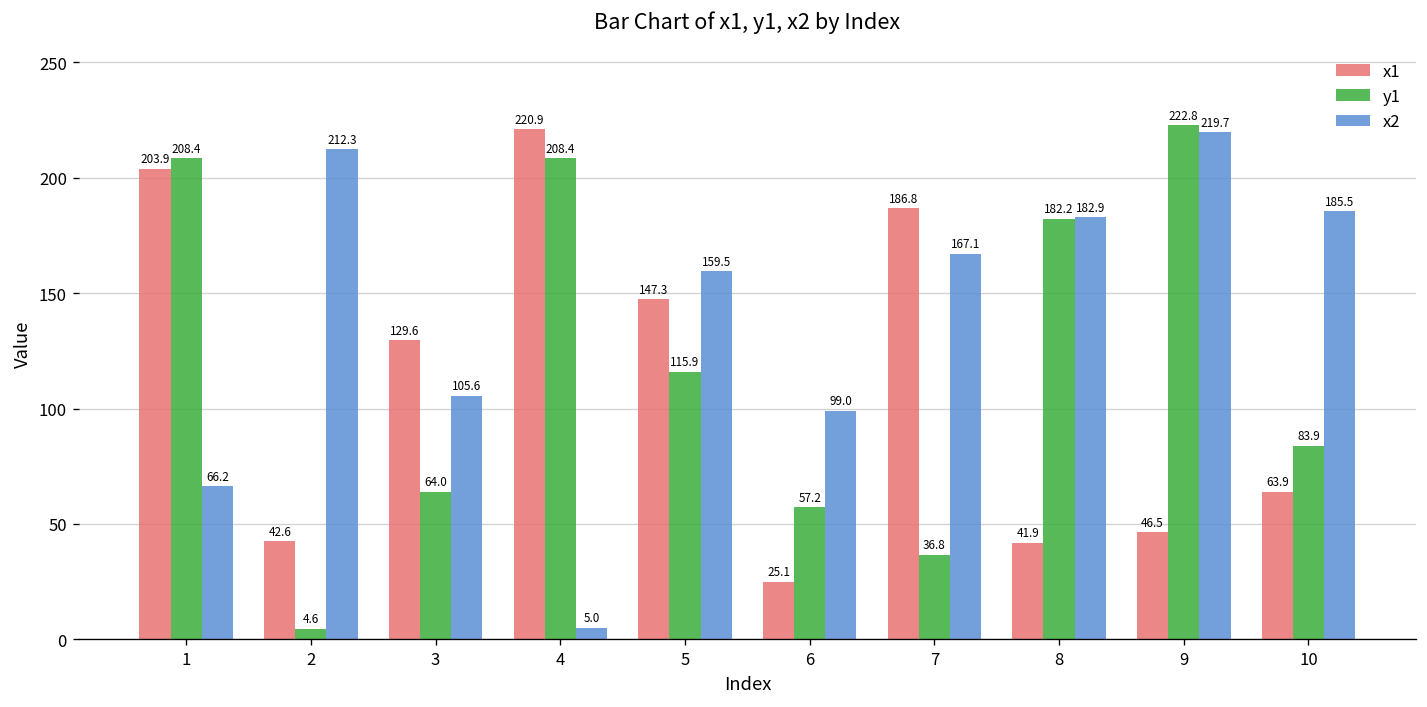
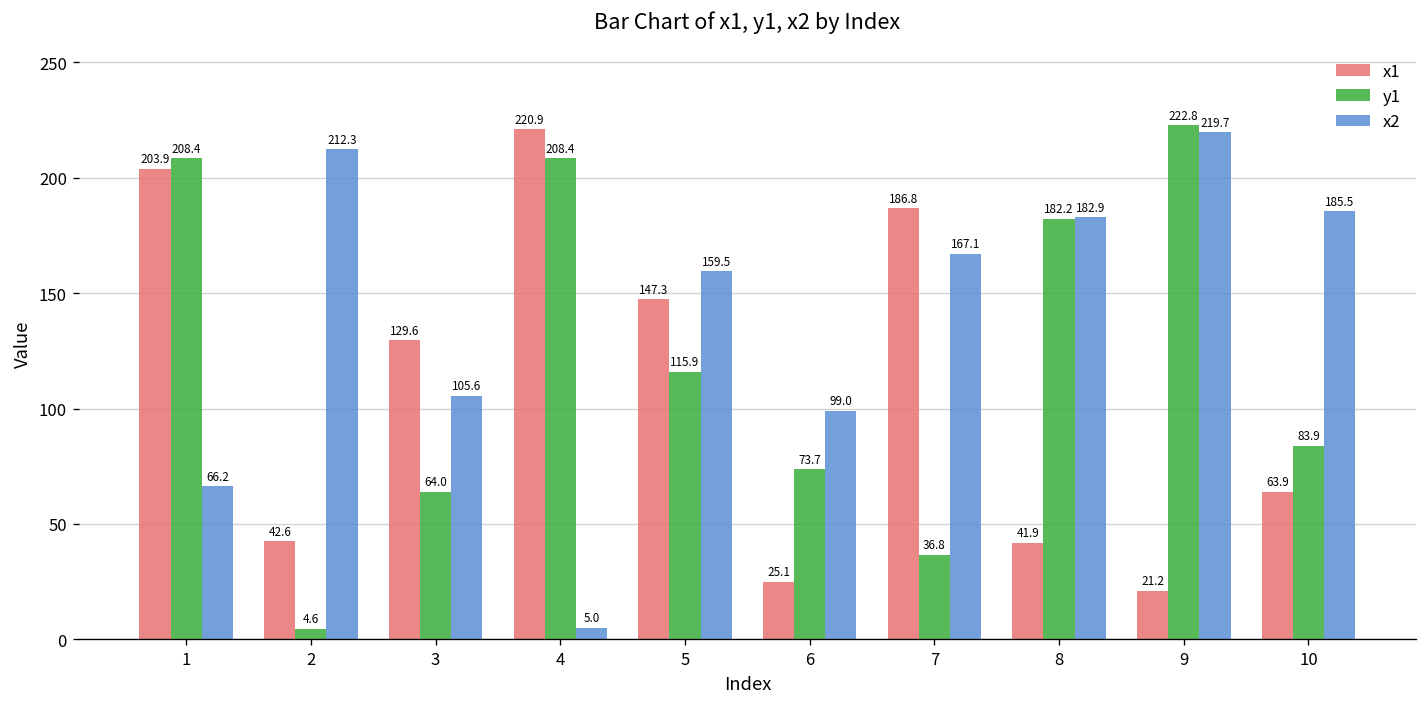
  {
    "x1": {
      "1": 203.9,
      "2": 42.6,
      "3": 129.6,
      "4": 220.9,
      "5": 147.3,
      "6": 25.1,
      "7": 186.8,
      "8": 41.9,
-     "9": 46.5,
+     "9": 21.2,
      "10": 63.9
    },
    "y1": {
      "1": 208.4,
      "2": 4.6,
      "3": 64.0,
      "4": 208.4,
      "5": 115.9,
-     "6": 57.2,
+     "6": 73.7,
      "7": 36.8,
      "8": 182.2,
      "9": 222.8,
      "10": 83.9
    },
    "x2": {
      "1": 66.2,
      "2": 212.3,
      "3": 105.6,
      "4": 5.0,
      "5": 159.5,
      "6": 99.0,
      "7": 167.1,
      "8": 182.9,
      "9": 219.7,
      "10": 185.5
    }
  }
